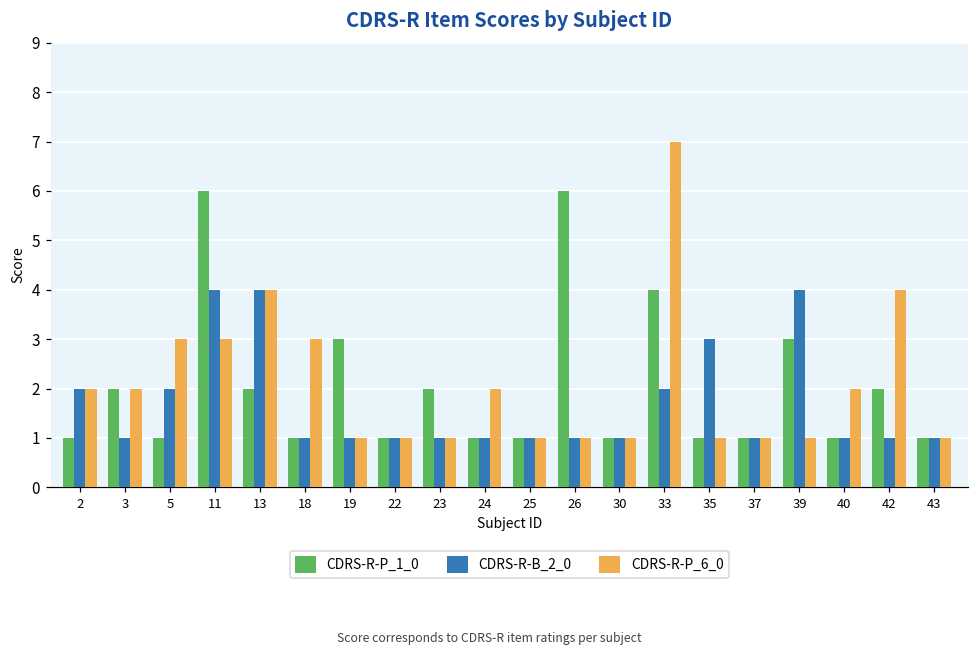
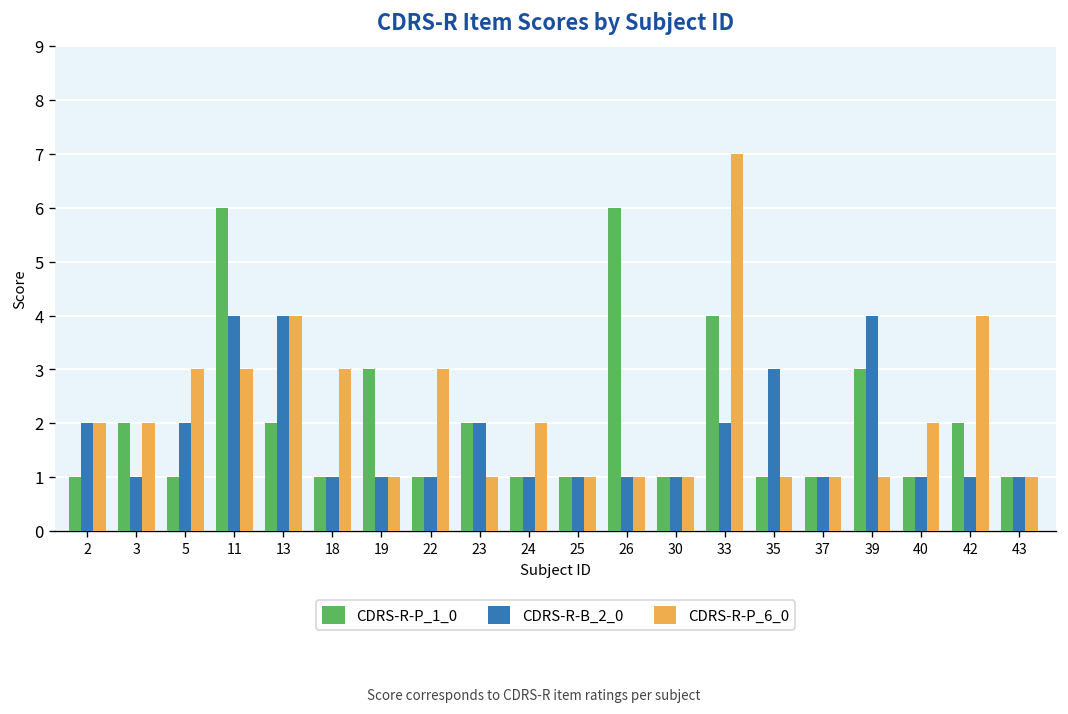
  {
    "CDRS-R-P_1_0": {
      "2": 1,
      "3": 2,
      "5": 1,
      "11": 6,
      "13": 2,
      "18": 1,
      "19": 3,
      "22": 1,
      "23": 2,
      "24": 1,
      "25": 1,
      "26": 6,
      "30": 1,
      "33": 4,
      "35": 1,
      "37": 1,
      "39": 3,
      "40": 1,
      "42": 2,
      "43": 1
    },
    "CDRS-R-B_2_0": {
      "2": 2,
      "3": 1,
      "5": 2,
      "11": 4,
      "13": 4,
      "18": 1,
      "19": 1,
      "22": 1,
-     "23": 1,
+     "23": 2,
      "24": 1,
      "25": 1,
      "26": 1,
      "30": 1,
      "33": 2,
      "35": 3,
      "37": 1,
      "39": 4,
      "40": 1,
      "42": 1,
      "43": 1
    },
    "CDRS-R-P_6_0": {
      "2": 2,
      "3": 2,
      "5": 3,
      "11": 3,
      "13": 4,
      "18": 3,
      "19": 1,
-     "22": 1,
+     "22": 3,
      "23": 1,
      "24": 2,
      "25": 1,
      "26": 1,
      "30": 1,
      "33": 7,
      "35": 1,
      "37": 1,
      "39": 1,
      "40": 2,
      "42": 4,
      "43": 1
    }
  }
